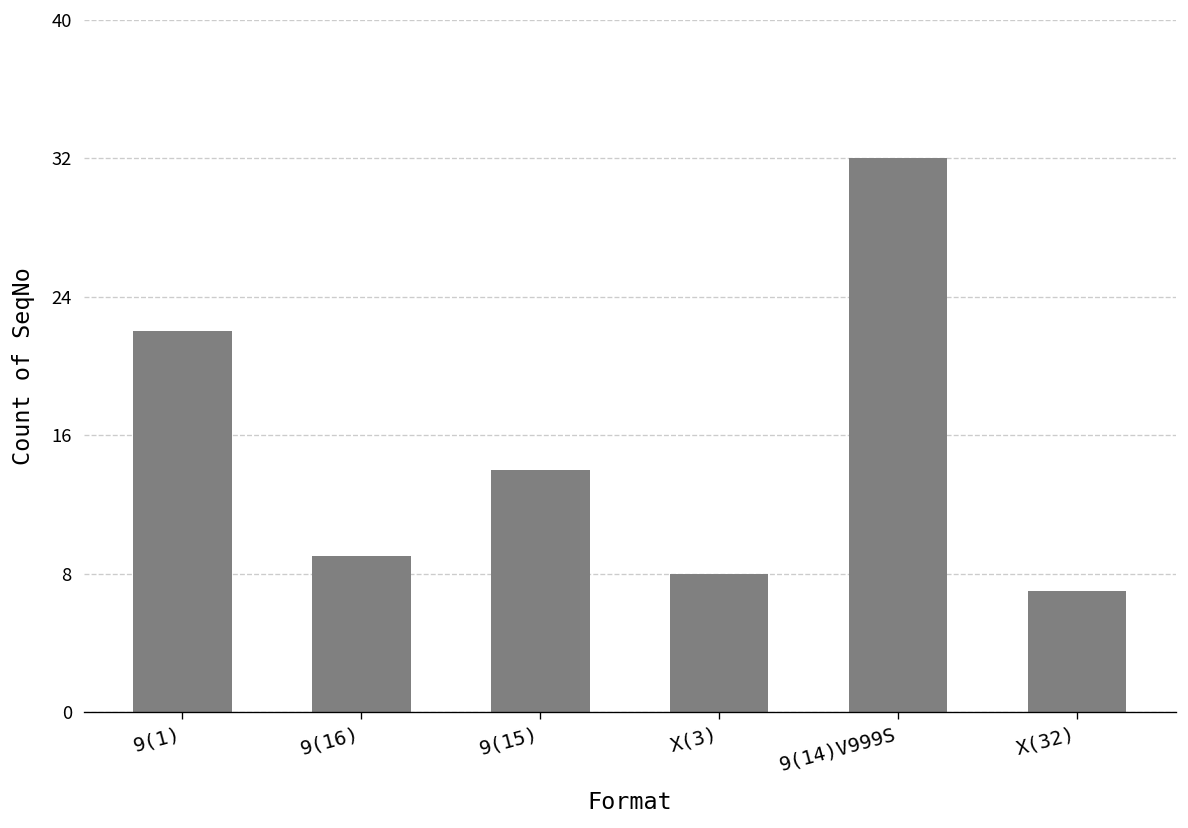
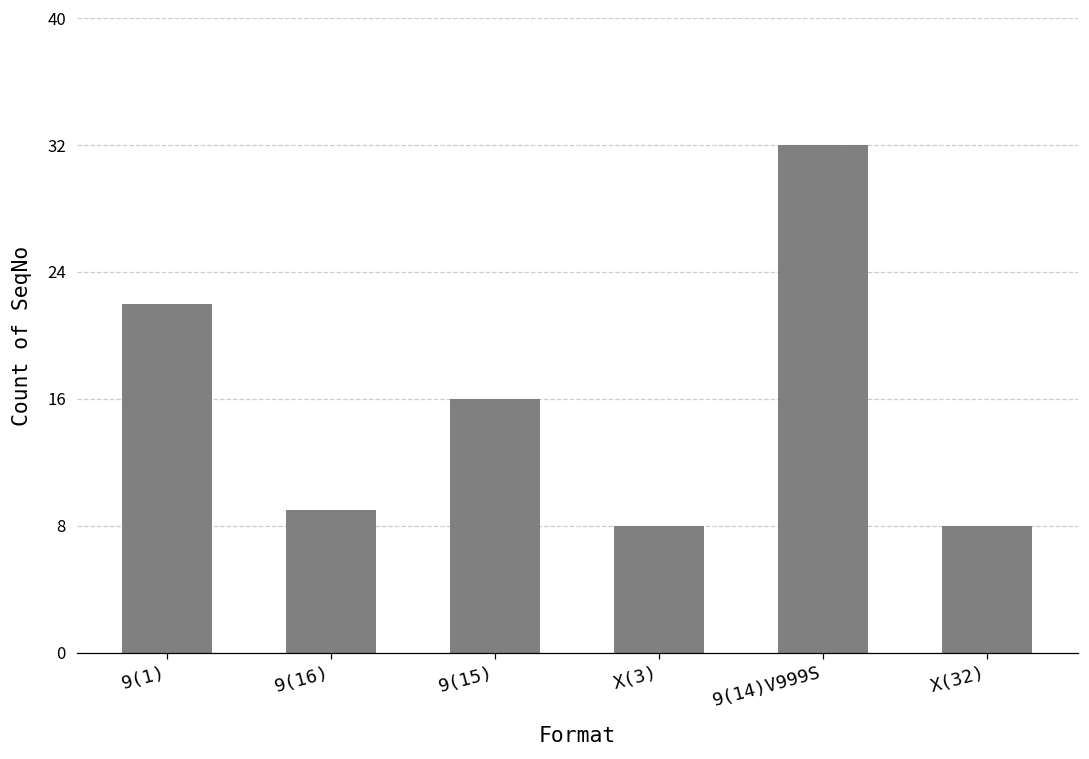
  {
    "9(1)": 22,
    "9(16)": 9,
-   "9(15)": 14,
+   "9(15)": 16,
    "X(3)": 8,
    "9(14)V999S": 32,
-   "X(32)": 7
+   "X(32)": 8
  }
